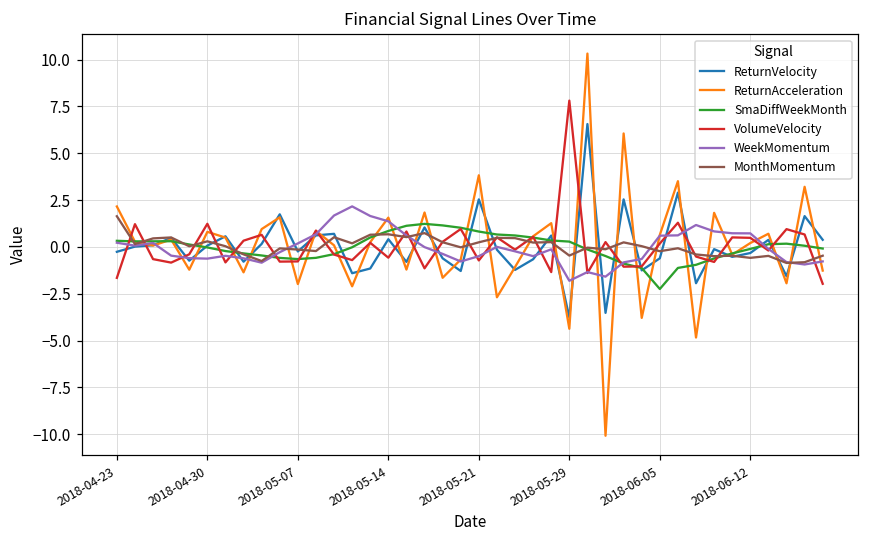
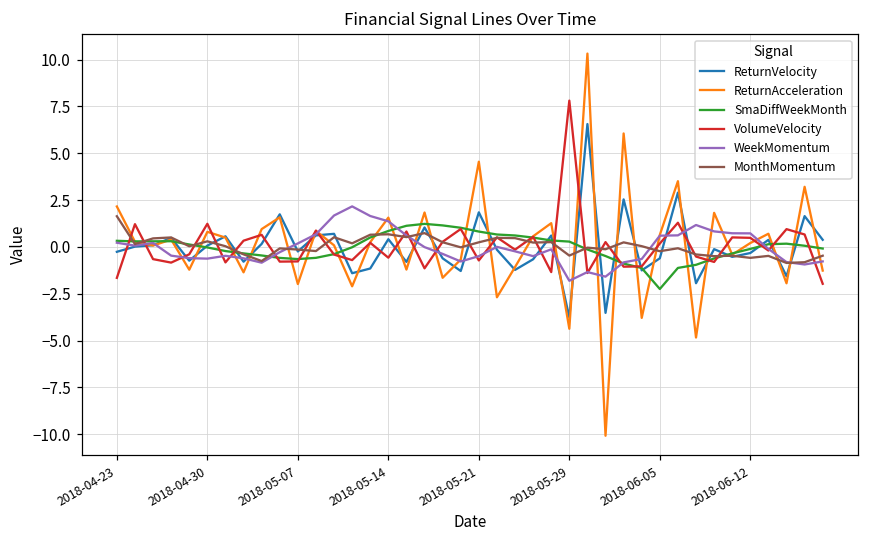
  {
    "ReturnVelocity": {
      "2018-04-23": -0.3,
      "2018-05-14": 0.4,
-     "2018-05-21": 2.5,
+     "2018-05-21": 1.8,
      "2018-05-29": -3.8,
      "2018-06-05": -0.6,
      "2018-06-12": -0.3
    },
    "ReturnAcceleration": {
      "2018-04-23": 2.2,
      "2018-04-30": 0.8,
      "2018-05-07": -2.0,
      "2018-05-14": 1.6,
-     "2018-05-21": 3.8,
+     "2018-05-21": 4.5,
      "2018-05-29": -4.4,
      "2018-06-12": 0.2
    },
    "SmaDiffWeekMonth": {
      "2018-05-14": 0.9,
      "2018-05-21": 0.8,
      "2018-05-29": 0.3,
      "2018-06-05": -2.2,
      "2018-06-12": -0.1
    },
    "VolumeVelocity": {
      "2018-04-23": -1.7,
      "2018-04-30": 1.2,
      "2018-05-14": -0.6,
      "2018-05-21": -0.7,
      "2018-05-29": 7.8,
      "2018-06-05": 0.2,
      "2018-06-12": 0.5
    },
    "WeekMomentum": {
      "2018-04-30": -0.6,
      "2018-05-07": 0.2,
      "2018-05-14": 1.4,
      "2018-05-21": -0.5,
      "2018-05-29": -1.8,
      "2018-06-12": 0.7
    },
    "MonthMomentum": {
      "2018-04-23": 1.6,
      "2018-04-30": 0.3,
      "2018-05-14": 0.7,
      "2018-05-21": 0.2,
      "2018-05-29": -0.5,
      "2018-06-05": -0.2,
      "2018-06-12": -0.6
    }
  }
